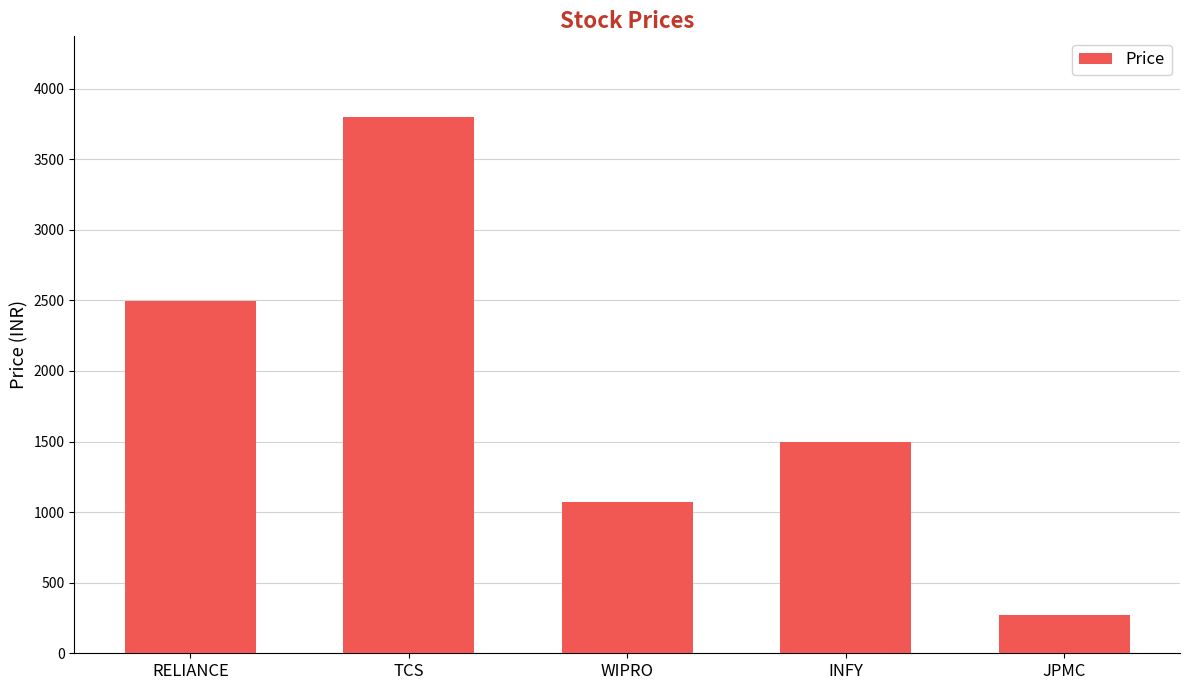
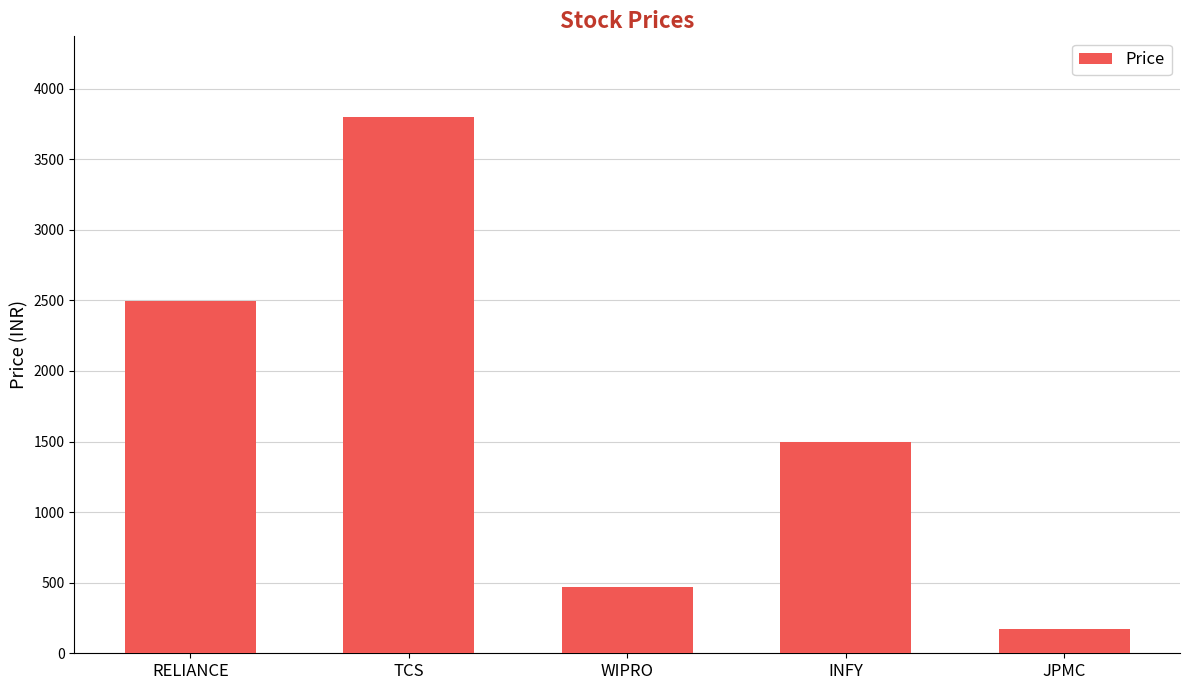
  {
    "RELIANCE": 2490,
    "TCS": 3800,
-   "WIPRO": 1070,
+   "WIPRO": 470,
    "INFY": 1500,
-   "JPMC": 270
+   "JPMC": 170
  }
